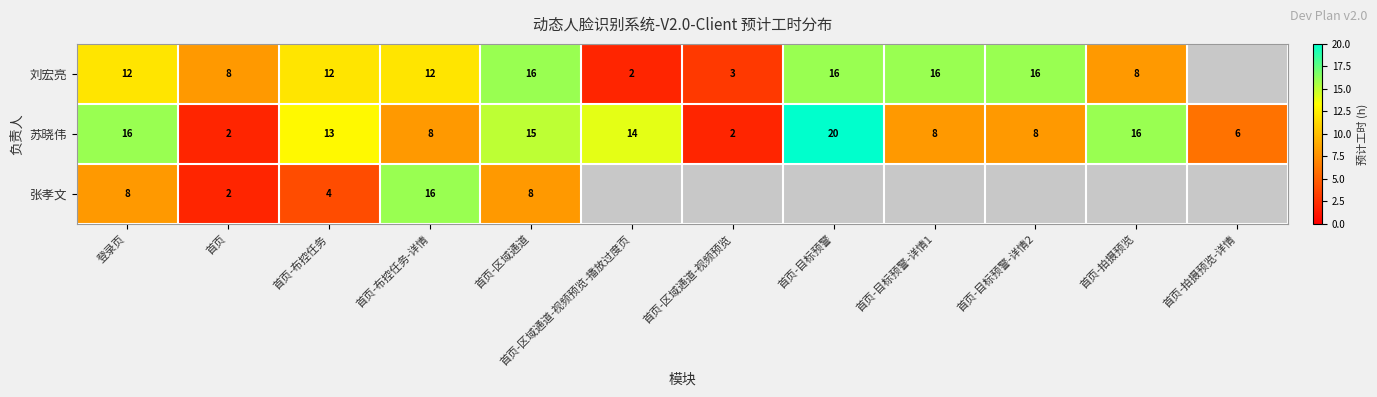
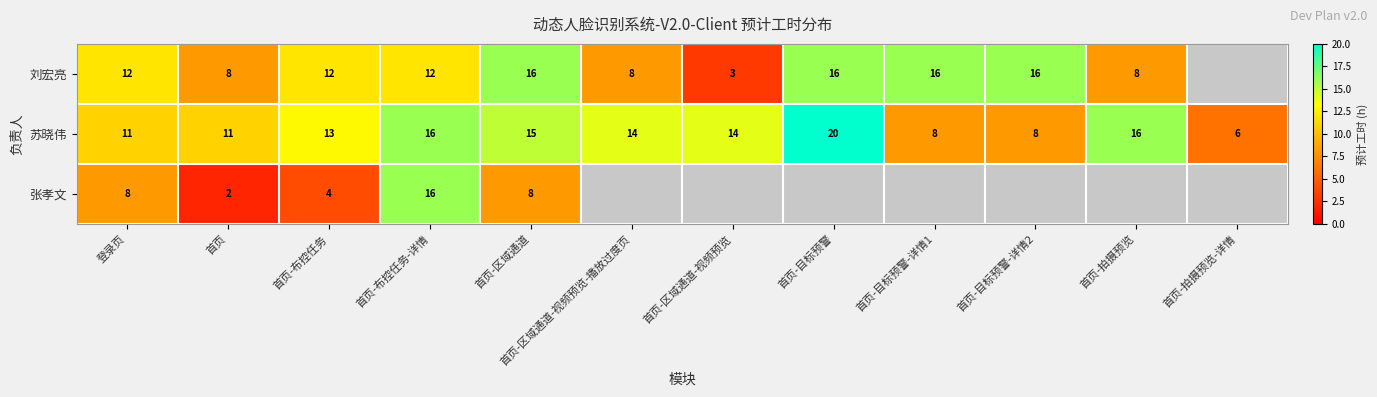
  {
    "刘宏亮": {
      "登录页": 12,
      "首页": 8,
      "首页-布控任务": 12,
      "首页-布控任务-详情": 12,
      "首页-区域通道": 16,
-     "首页-区域通道-视频预览-播放过度页": 2,
+     "首页-区域通道-视频预览-播放过度页": 8,
      "首页-区域通道-视频预览": 3,
      "首页-目标预警": 16,
      "首页-目标预警-详情1": 16,
      "首页-目标预警-详情2": 16,
      "首页-拍摄预览": 8
    },
    "苏晓伟": {
-     "登录页": 16,
-     "首页": 2,
+     "登录页": 11,
+     "首页": 11,
      "首页-布控任务": 13,
-     "首页-布控任务-详情": 8,
+     "首页-布控任务-详情": 16,
      "首页-区域通道": 15,
      "首页-区域通道-视频预览-播放过度页": 14,
-     "首页-区域通道-视频预览": 2,
+     "首页-区域通道-视频预览": 14,
      "首页-目标预警": 20,
      "首页-目标预警-详情1": 8,
      "首页-目标预警-详情2": 8,
      "首页-拍摄预览": 16,
      "首页-拍摄预览-详情": 6
    },
    "张孝文": {
      "登录页": 8,
      "首页": 2,
      "首页-布控任务": 4,
      "首页-布控任务-详情": 16,
      "首页-区域通道": 8
    }
  }
